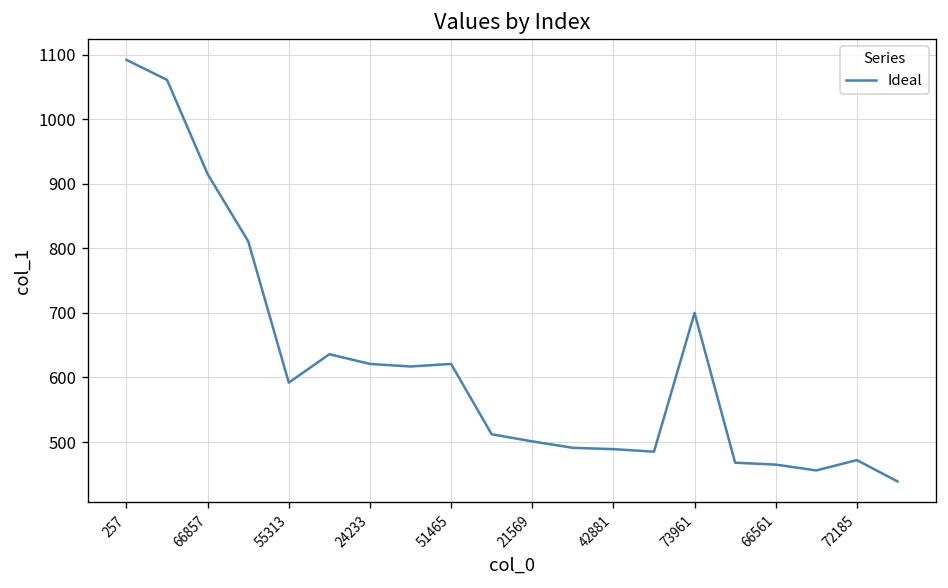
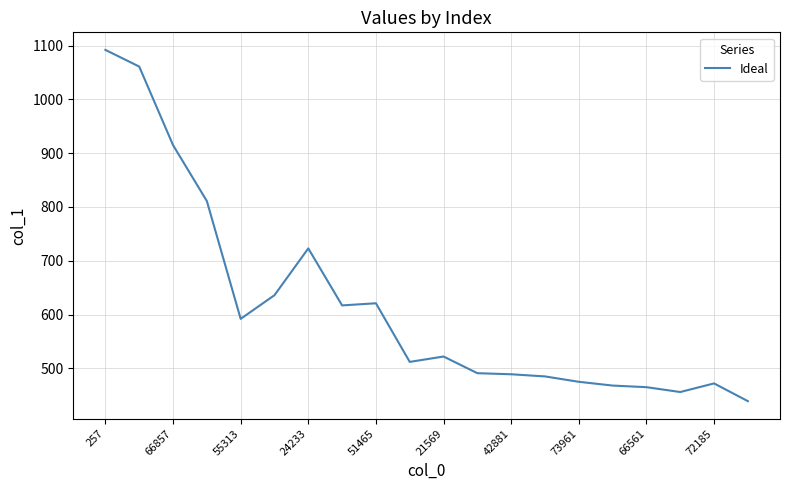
  {
    "257": 1090,
    "66857": 920,
    "55313": 590,
-   "24233": 620,
+   "24233": 720,
    "51465": 620,
-   "21569": 500,
+   "21569": 520,
    "42881": 490,
-   "73961": 700,
+   "73961": 480,
    "66561": 470,
    "72185": 470
  }
